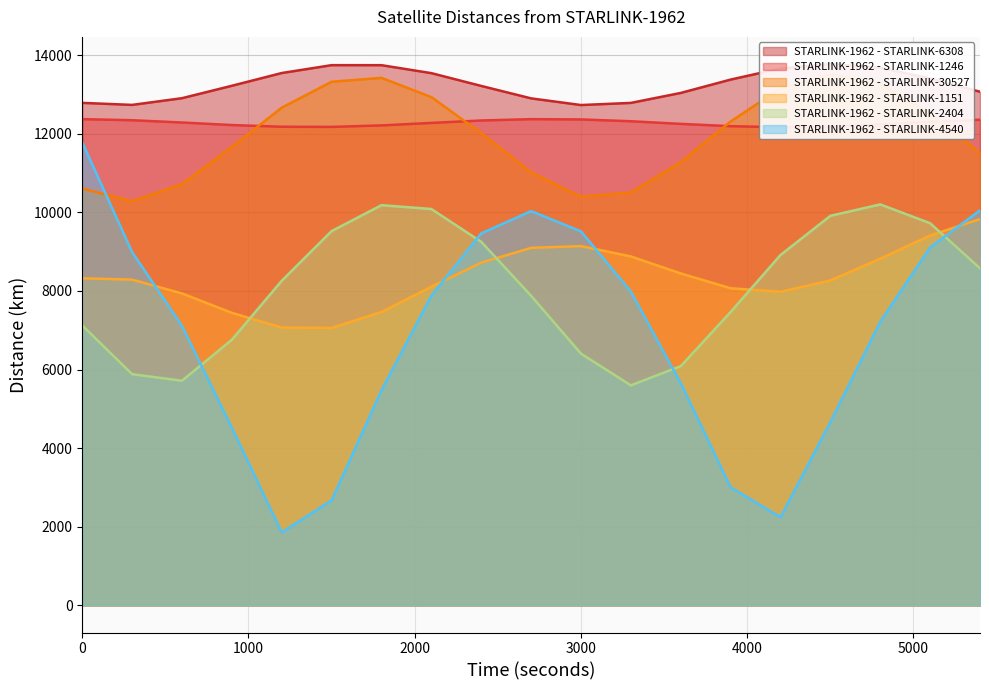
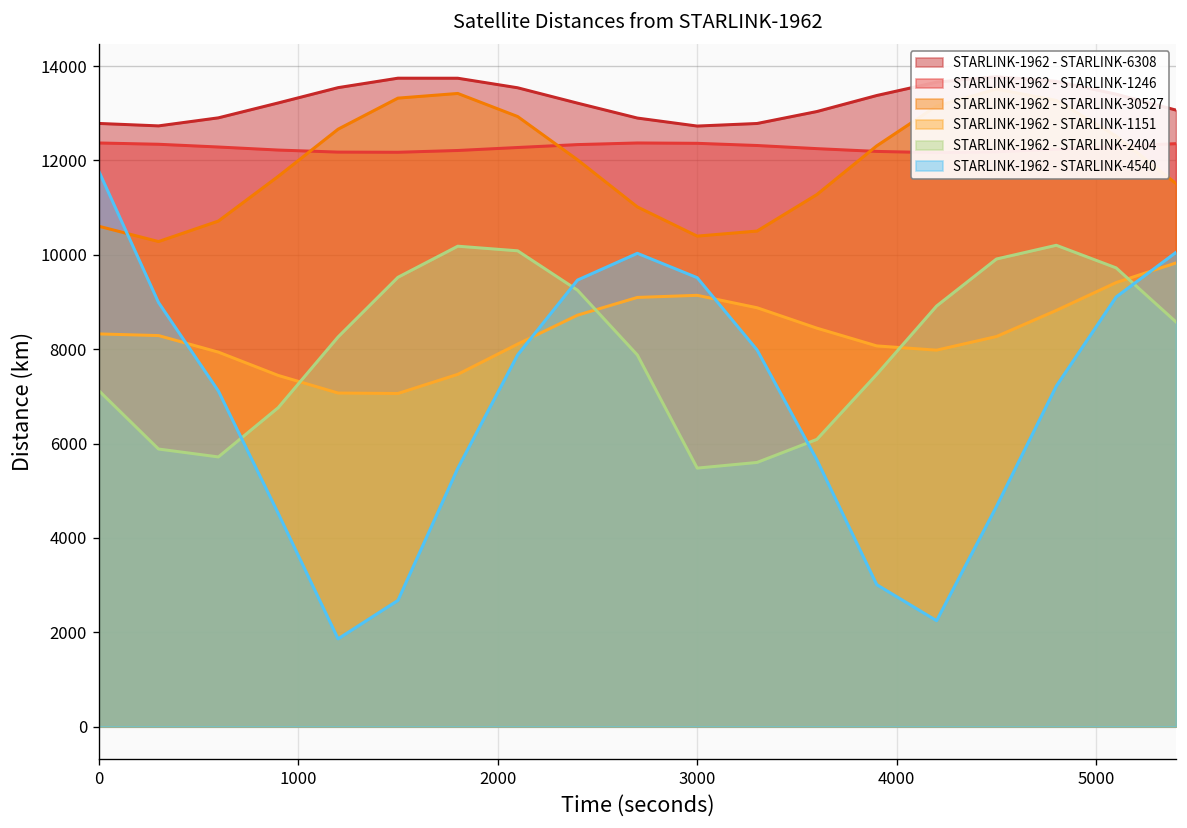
  {
    "STARLINK-1962 - STARLINK-2404": {
      "0": 7100,
-     "3000": 6400
+     "3000": 5500
    },
    "STARLINK-1962 - STARLINK-4540": {
      "0": 11800,
      "3000": 9500
    }
  }
